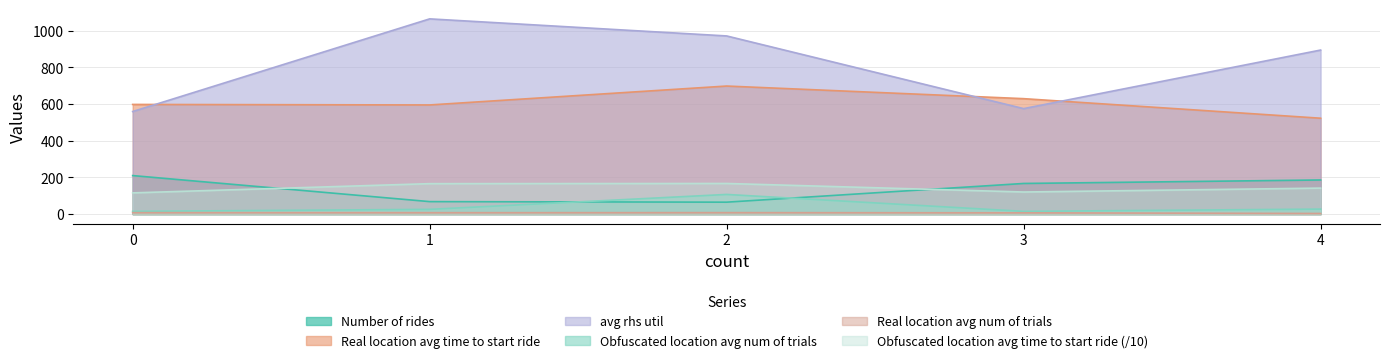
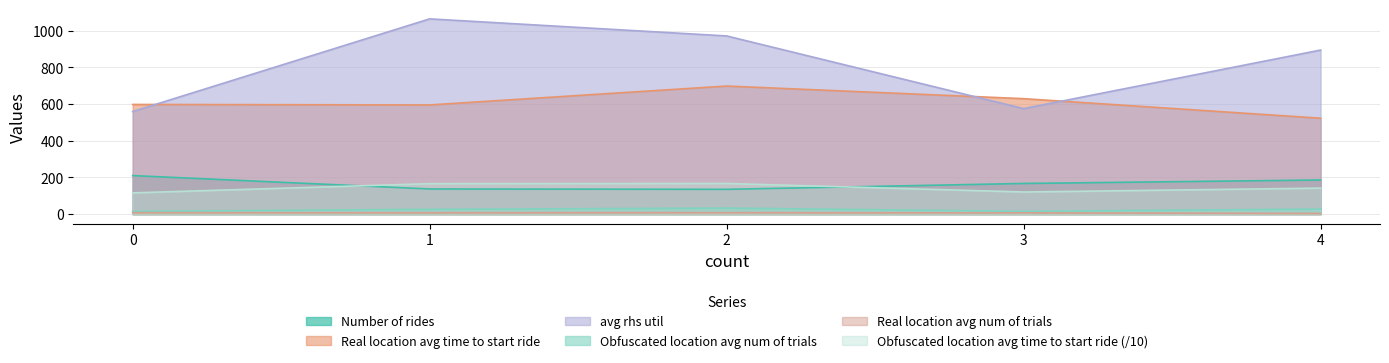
  {
    "Number of rides": {
      "0": 210,
-     "1": 70,
-     "2": 70,
+     "1": 140,
+     "2": 140,
      "3": 170,
      "4": 190
    },
    "Obfuscated location avg num of trials": {
      "1": 30,
-     "2": 110,
+     "2": 30,
      "4": 30
    }
  }
